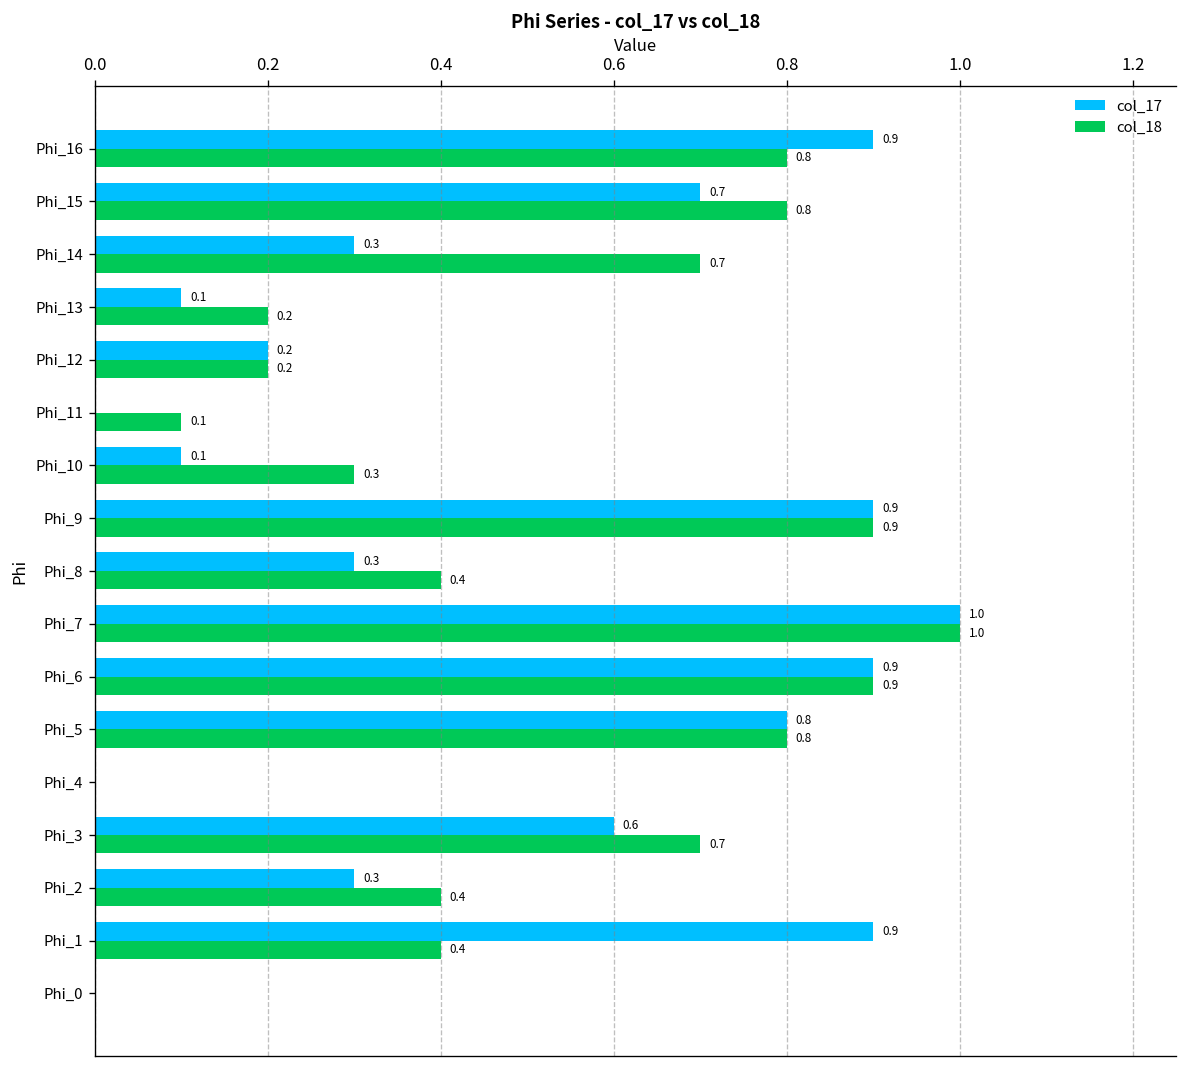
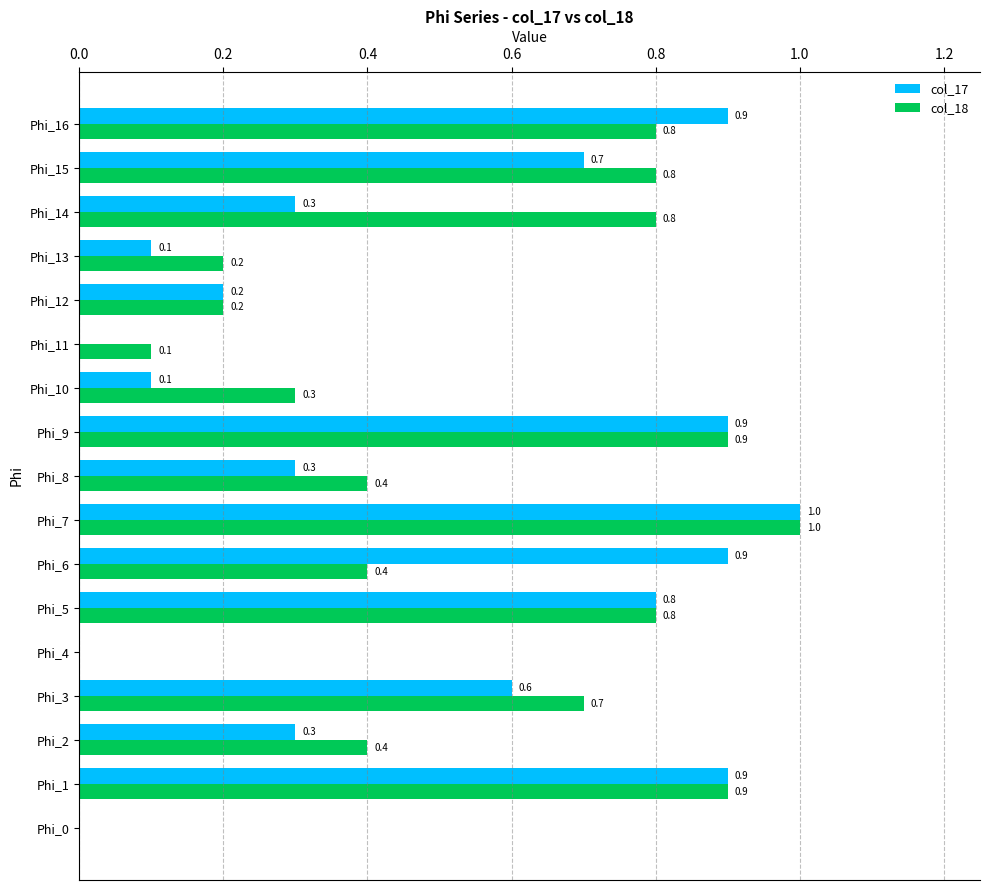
  {
    "col_17": {
      "Phi_16": 0.9,
      "Phi_15": 0.7,
      "Phi_14": 0.3,
      "Phi_13": 0.1,
      "Phi_12": 0.2,
      "Phi_10": 0.1,
      "Phi_9": 0.9,
      "Phi_8": 0.3,
      "Phi_7": 1.0,
      "Phi_6": 0.9,
      "Phi_5": 0.8,
      "Phi_3": 0.6,
      "Phi_2": 0.3,
      "Phi_1": 0.9
    },
    "col_18": {
      "Phi_16": 0.8,
      "Phi_15": 0.8,
-     "Phi_14": 0.7,
+     "Phi_14": 0.8,
      "Phi_13": 0.2,
      "Phi_12": 0.2,
      "Phi_11": 0.1,
      "Phi_10": 0.3,
      "Phi_9": 0.9,
      "Phi_8": 0.4,
      "Phi_7": 1.0,
-     "Phi_6": 0.9,
+     "Phi_6": 0.4,
      "Phi_5": 0.8,
      "Phi_3": 0.7,
      "Phi_2": 0.4,
-     "Phi_1": 0.4
+     "Phi_1": 0.9
    }
  }
